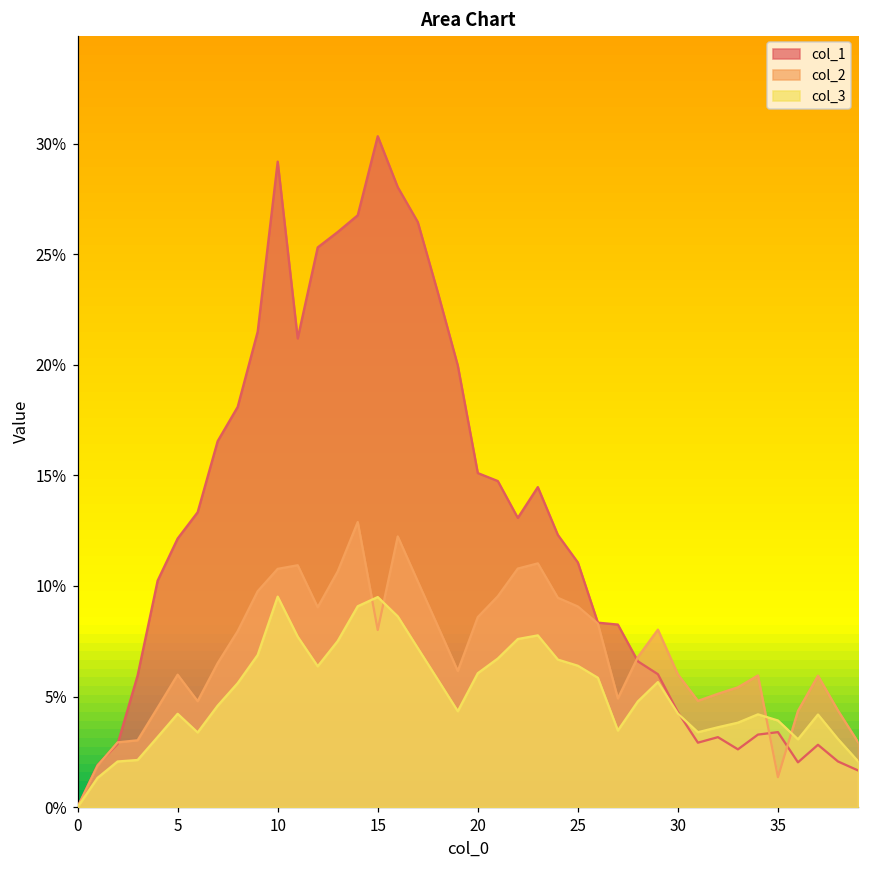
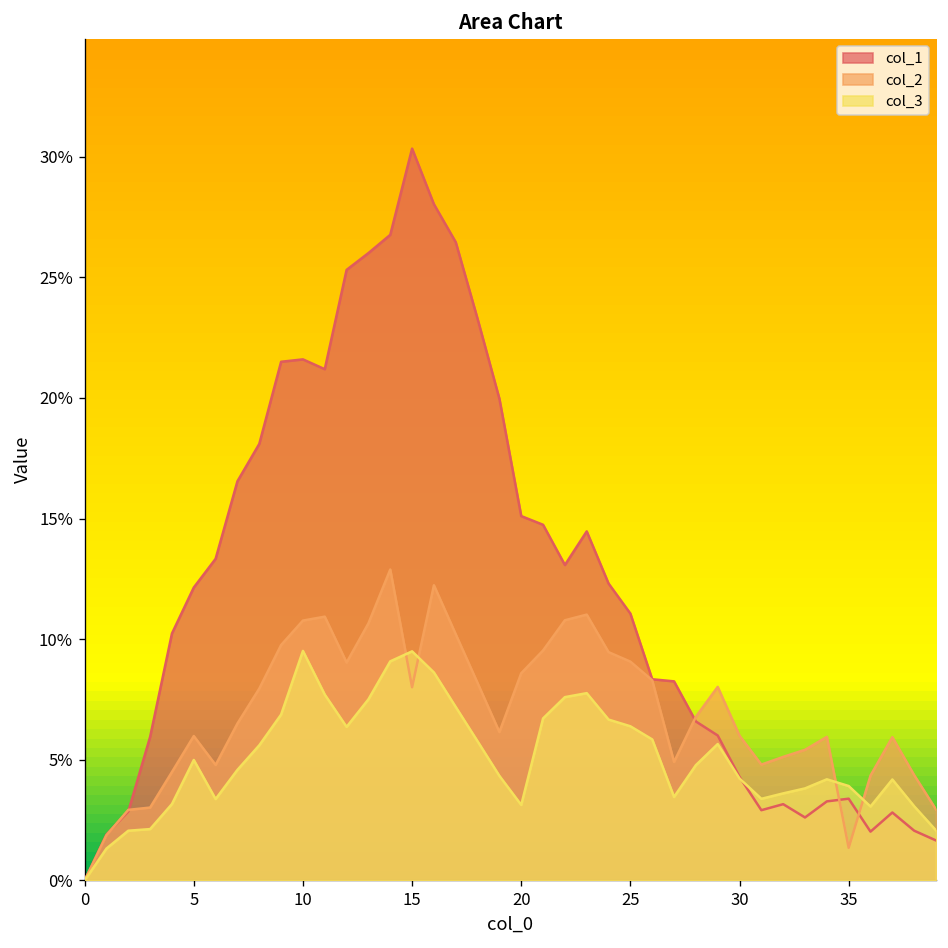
  {
    "col_1": {
      "5": "12.1%",
-     "10": "29.2%",
+     "10": "21.6%",
      "15": "30.3%",
      "20": "15.1%",
      "25": "11.1%",
      "35": "3.4%"
    },
    "col_2": {
      "5": "6.0%",
      "10": "10.8%",
      "15": "8.0%",
      "20": "8.6%",
      "25": "9.1%",
      "30": "6.0%",
      "35": "1.4%"
    },
    "col_3": {
-     "5": "4.2%",
+     "5": "5.0%",
      "10": "9.5%",
      "15": "9.5%",
-     "20": "6.1%",
+     "20": "3.1%",
      "25": "6.4%",
      "35": "3.9%"
    }
  }
